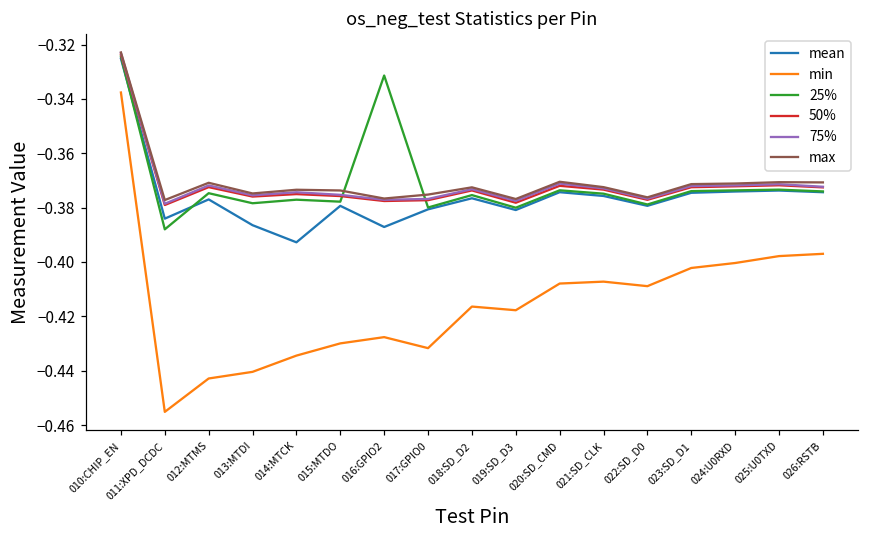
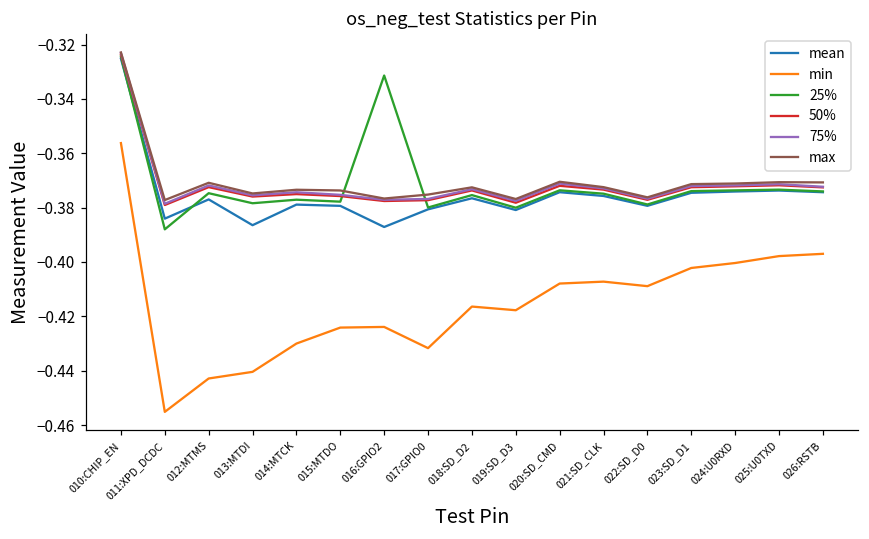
  {
    "mean": {
      "011:XPD_DCDC": -0.384,
      "012:MTMS": -0.377,
      "013:MTDI": -0.386,
-     "014:MTCK": -0.393,
+     "014:MTCK": -0.379,
      "015:MTDO": -0.379,
      "016:GPIO2": -0.387,
      "018:SD_D2": -0.377
    },
    "min": {
-     "010:CHIP_EN": -0.338,
+     "010:CHIP_EN": -0.356,
      "011:XPD_DCDC": -0.455,
      "012:MTMS": -0.443,
      "013:MTDI": -0.440,
-     "014:MTCK": -0.434,
-     "015:MTDO": -0.430,
-     "016:GPIO2": -0.428,
+     "014:MTCK": -0.430,
+     "015:MTDO": -0.424,
+     "016:GPIO2": -0.424,
      "017:GPIO0": -0.432,
      "018:SD_D2": -0.416,
      "019:SD_D3": -0.418,
      "020:SD_CMD": -0.408,
      "021:SD_CLK": -0.407,
      "022:SD_D0": -0.409,
      "023:SD_D1": -0.402,
      "024:U0RXD": -0.400,
      "025:U0TXD": -0.398,
      "026:RSTB": -0.397
    },
    "25%": {
      "011:XPD_DCDC": -0.388,
      "012:MTMS": -0.375,
      "013:MTDI": -0.378,
      "014:MTCK": -0.377,
      "015:MTDO": -0.378,
      "016:GPIO2": -0.331,
      "018:SD_D2": -0.375
    },
    "max": {
      "011:XPD_DCDC": -0.377,
      "015:MTDO": -0.374,
      "017:GPIO0": -0.375,
      "026:RSTB": -0.371
    }
  }
